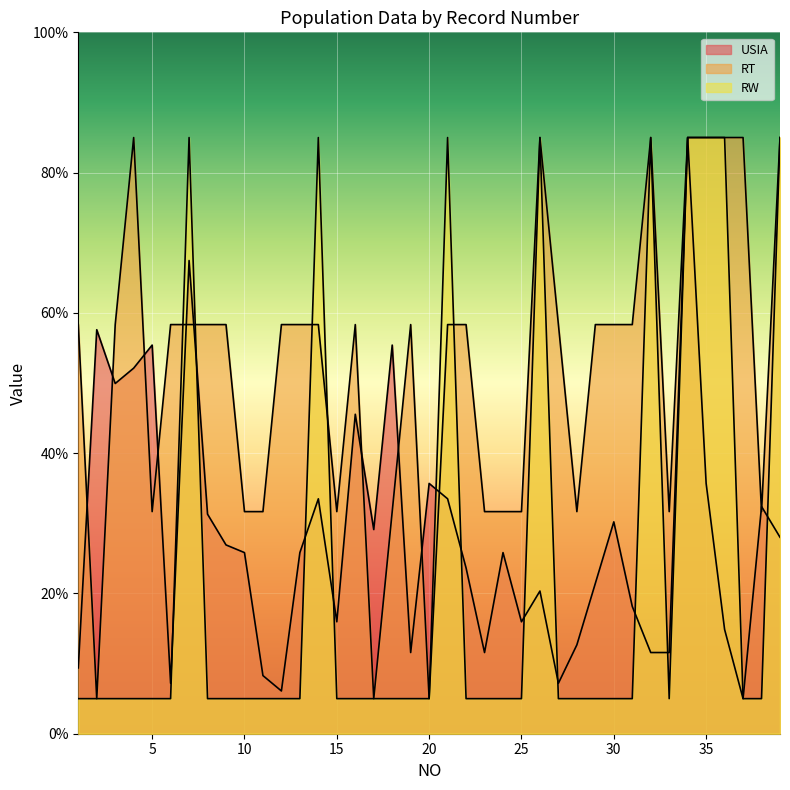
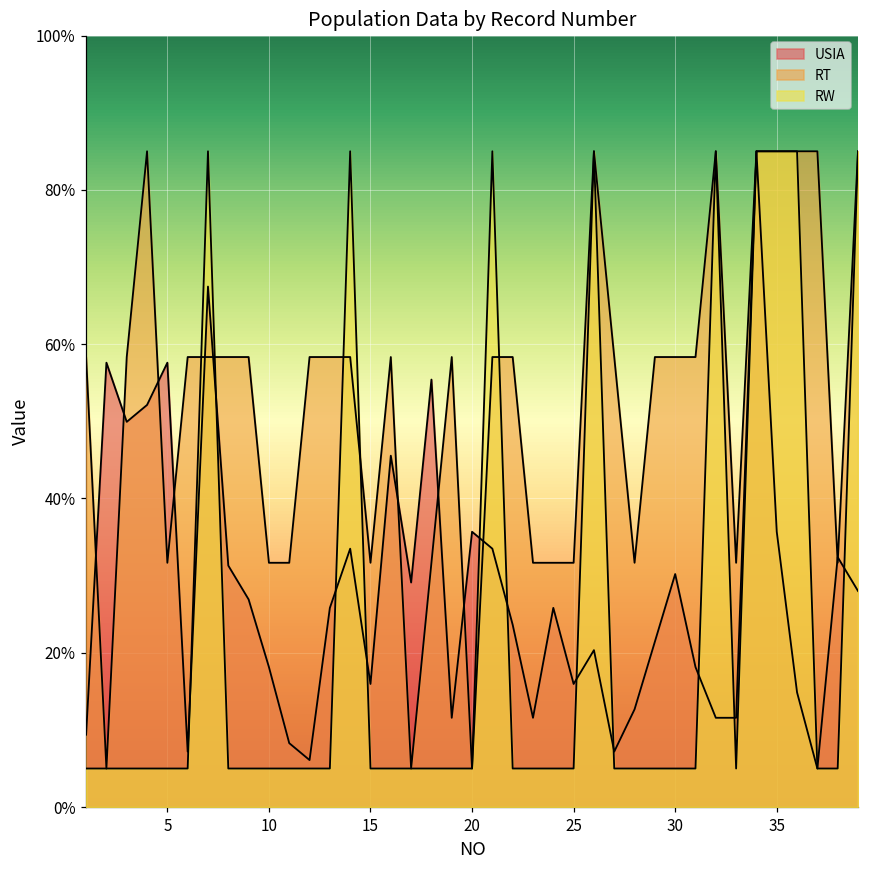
  {
    "USIA": {
-     "5": "55%",
-     "10": "26%",
+     "5": "58%",
+     "10": "18%",
      "15": "16%",
      "20": "36%",
      "25": "16%",
      "30": "30%",
      "35": "36%"
    }
  }
